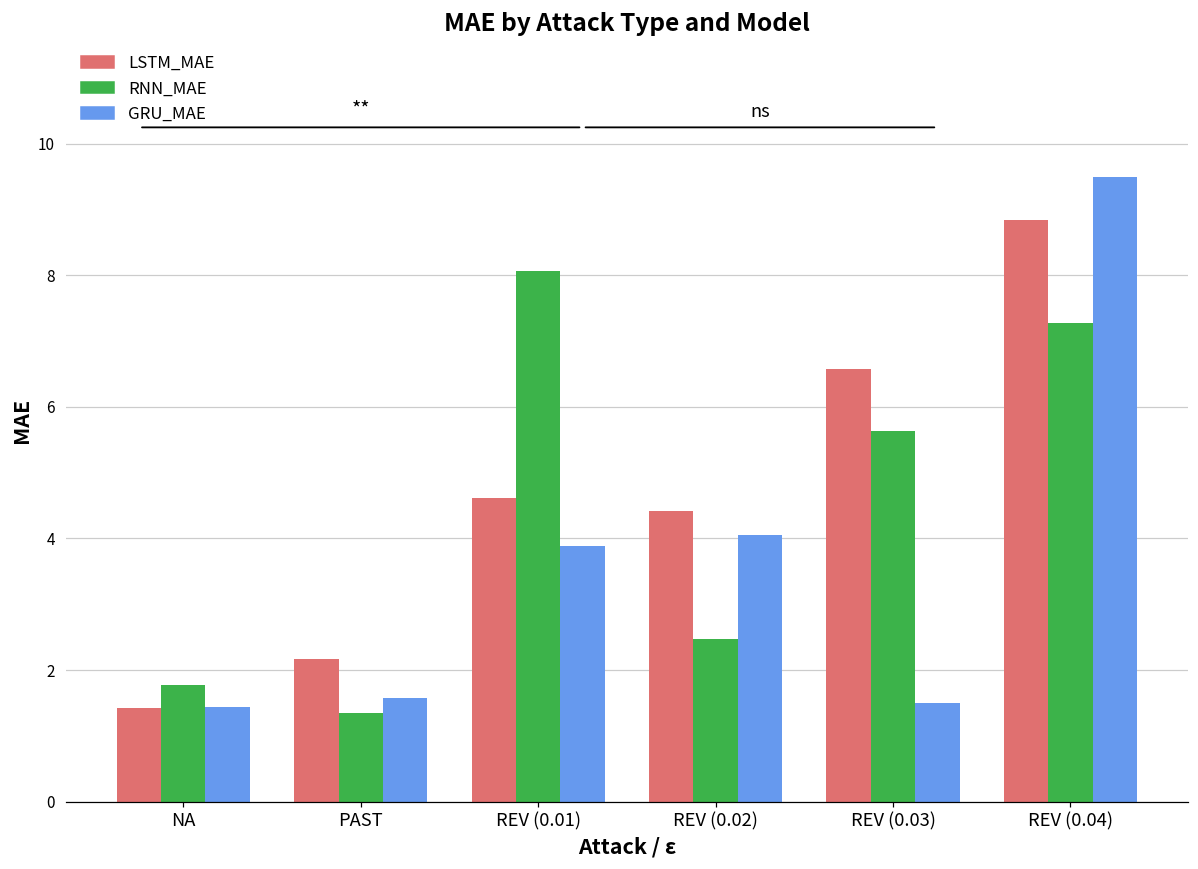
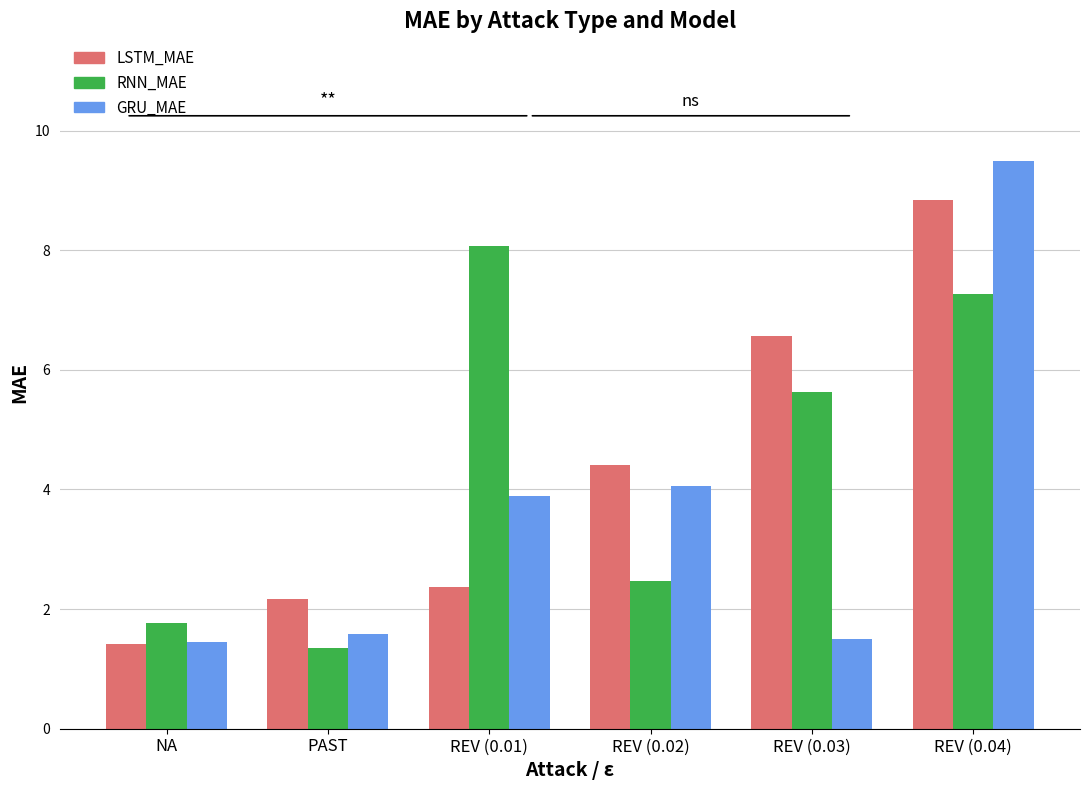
  {
    "LSTM_MAE": {
      "NA": 1.4,
      "PAST": 2.2,
-     "REV (0.01)": 4.6,
+     "REV (0.01)": 2.4,
      "REV (0.02)": 4.4,
      "REV (0.03)": 6.6,
      "REV (0.04)": 8.8
    },
    "RNN_MAE": {
      "NA": 1.8,
      "PAST": 1.4,
      "REV (0.01)": 8.1,
      "REV (0.02)": 2.5,
      "REV (0.03)": 5.6,
      "REV (0.04)": 7.3
    },
    "GRU_MAE": {
      "NA": 1.4,
      "PAST": 1.6,
      "REV (0.01)": 3.9,
      "REV (0.02)": 4.1,
      "REV (0.03)": 1.5,
      "REV (0.04)": 9.5
    }
  }
